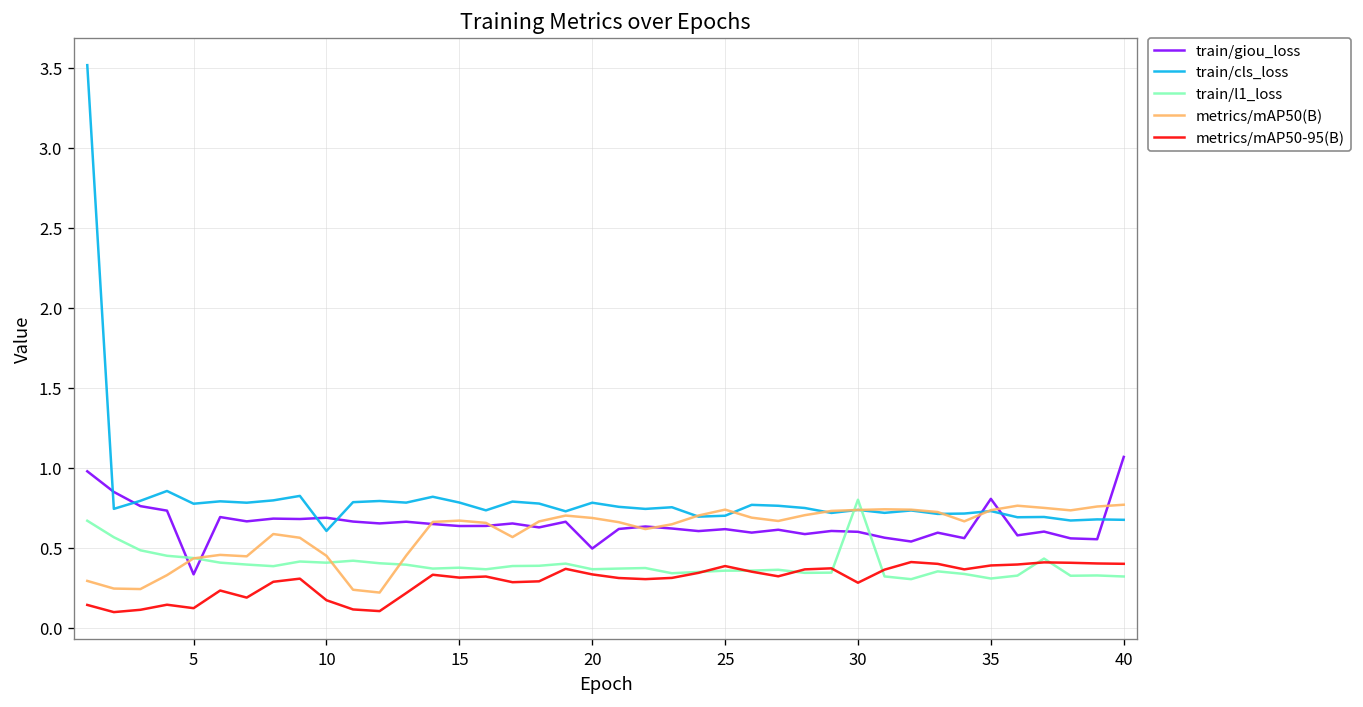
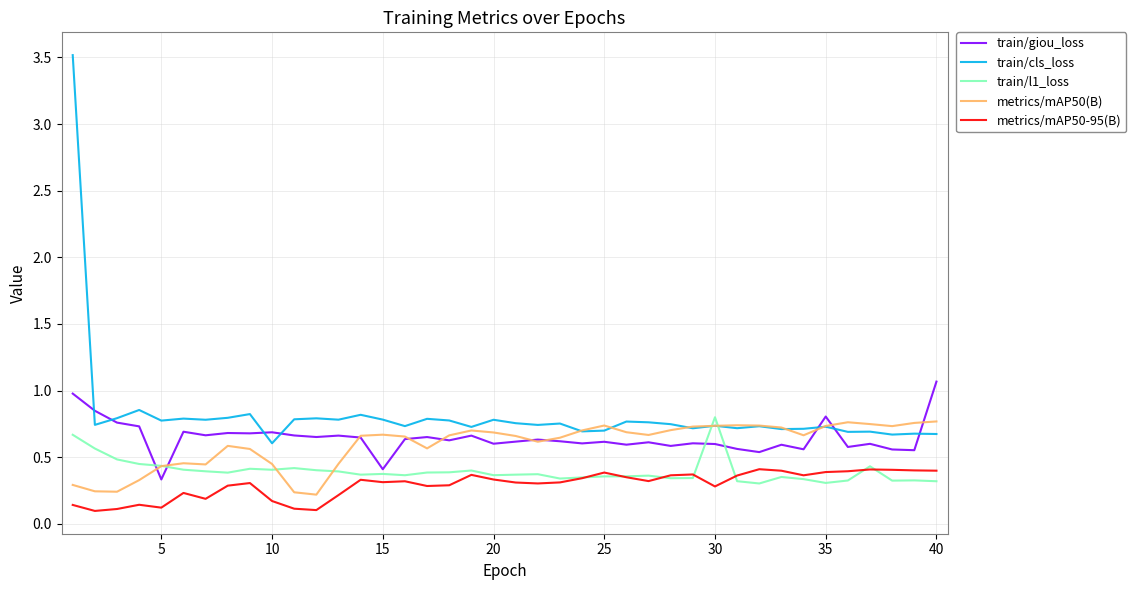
  {
    "train/giou_loss": {
      "5": 0.33,
      "10": 0.69,
-     "15": 0.63,
-     "20": 0.49,
+     "15": 0.41,
+     "20": 0.60,
      "25": 0.62,
      "30": 0.60,
      "35": 0.80,
      "40": 1.07
    },
    "train/cls_loss": {
      "5": 0.77,
      "10": 0.60,
      "15": 0.78,
      "20": 0.78,
      "25": 0.70,
      "40": 0.67
    },
    "train/l1_loss": {
      "10": 0.41,
      "15": 0.37,
      "20": 0.36,
      "25": 0.36,
      "30": 0.80,
      "35": 0.31,
      "40": 0.32
    },
    "metrics/mAP50(B)": {
      "10": 0.45,
      "15": 0.67,
      "20": 0.69,
      "25": 0.74,
      "40": 0.77
    },
    "metrics/mAP50-95(B)": {
      "5": 0.12,
      "10": 0.17,
      "15": 0.31,
      "20": 0.33,
      "25": 0.38,
      "30": 0.28,
      "35": 0.39,
      "40": 0.40
    }
  }
